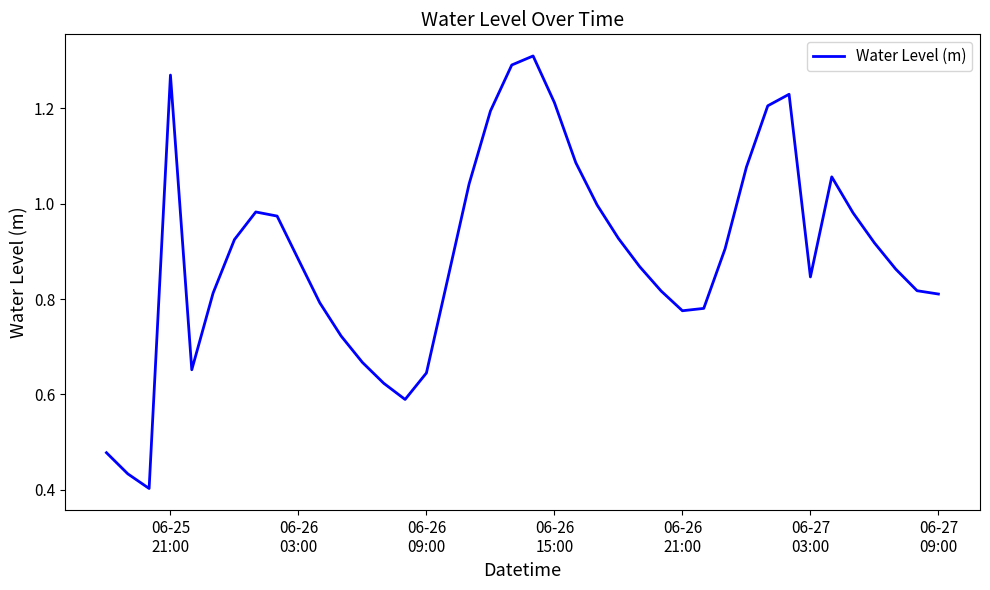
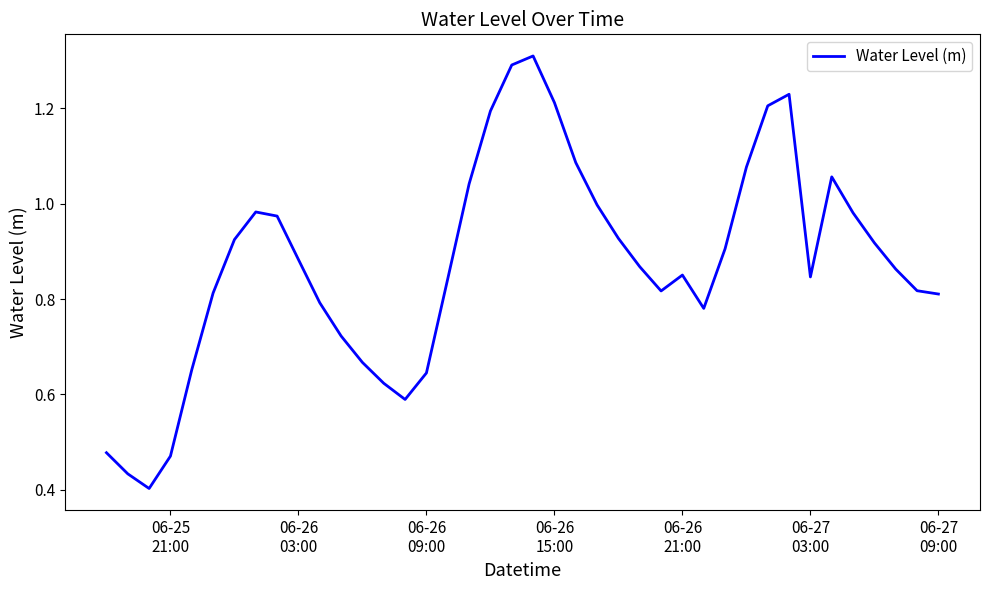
  {
-   "06-25 21:00": 1.27,
+   "06-25 21:00": 0.47,
    "06-26 03:00": 0.88,
    "06-26 09:00": 0.65,
    "06-26 15:00": 1.21,
-   "06-26 21:00": 0.78,
+   "06-26 21:00": 0.85,
    "06-27 03:00": 0.85,
    "06-27 09:00": 0.81
  }
